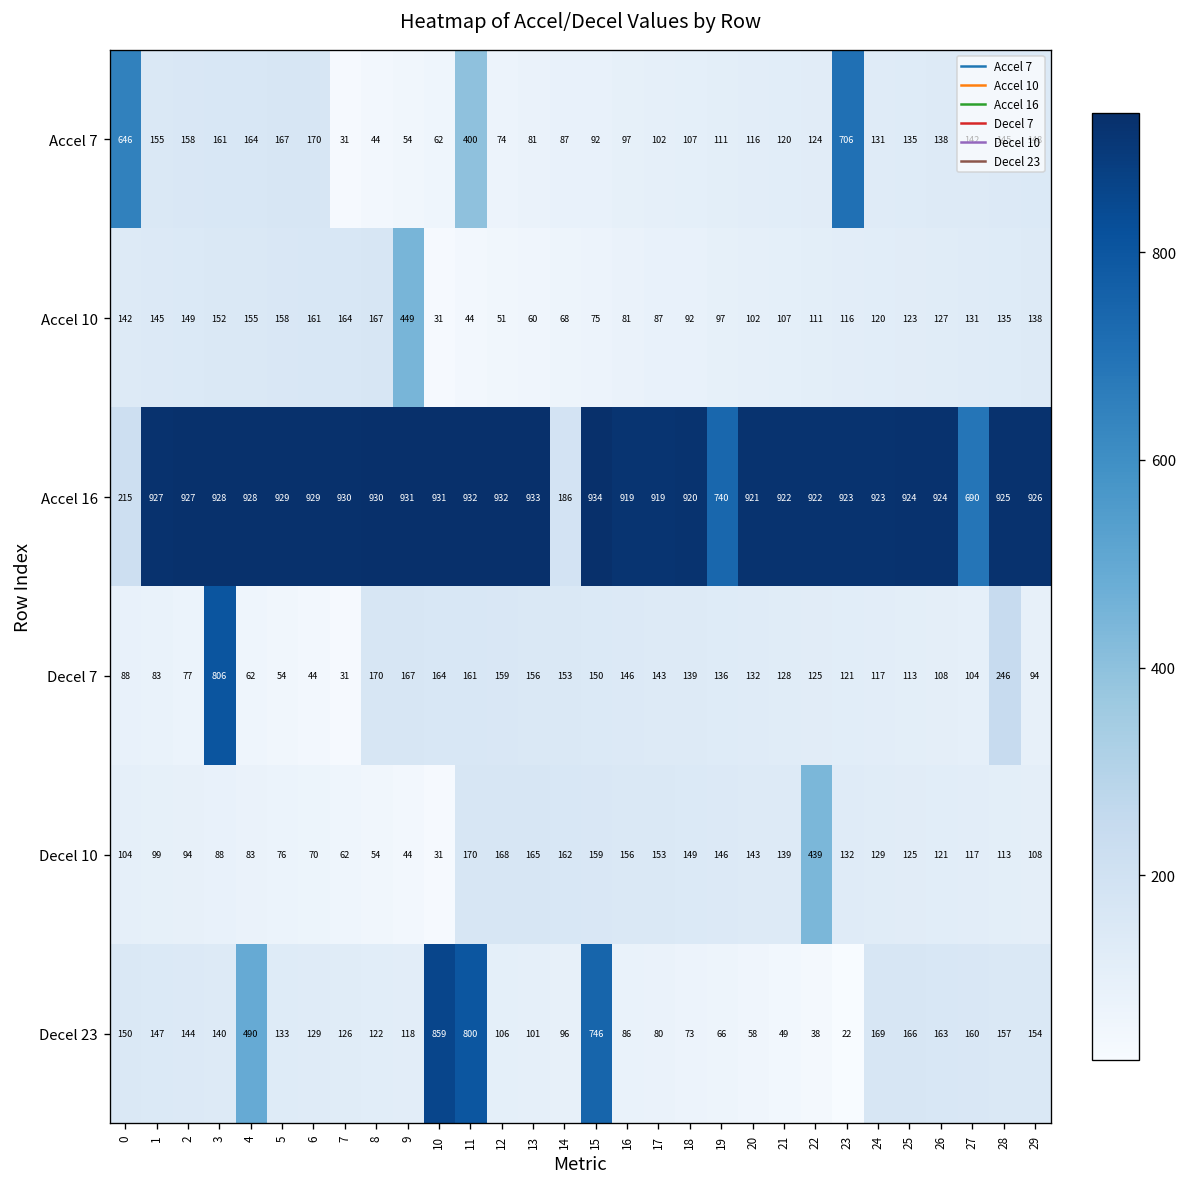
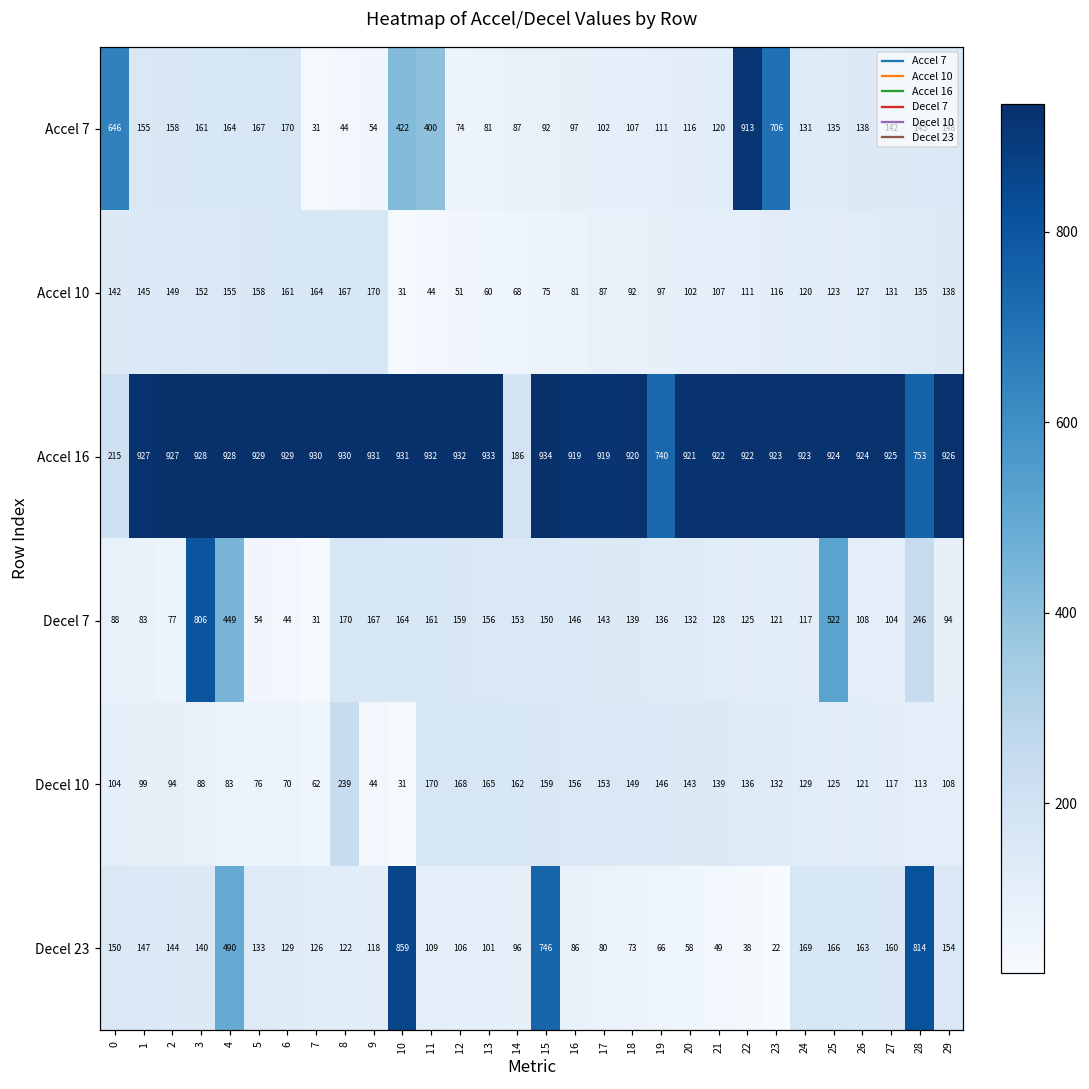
  {
    "Accel 7": {
      "0": 646,
      "1": 155,
      "2": 158,
      "3": 161,
      "4": 164,
      "5": 167,
      "6": 170,
      "7": 31,
      "8": 44,
      "9": 54,
-     "10": 62,
+     "10": 422,
      "11": 400,
      "12": 74,
      "13": 81,
      "14": 87,
      "15": 92,
      "16": 97,
      "17": 102,
      "18": 107,
      "19": 111,
      "20": 116,
      "21": 120,
-     "22": 124,
+     "22": 913,
      "23": 706,
      "24": 131,
      "25": 135,
      "26": 138
    },
    "Accel 10": {
      "0": 142,
      "1": 145,
      "2": 149,
      "3": 152,
      "4": 155,
      "5": 158,
      "6": 161,
      "7": 164,
      "8": 167,
-     "9": 449,
+     "9": 170,
      "10": 31,
      "11": 44,
      "12": 51,
      "13": 60,
      "14": 68,
      "15": 75,
      "16": 81,
      "17": 87,
      "18": 92,
      "19": 97,
      "20": 102,
      "21": 107,
      "22": 111,
      "23": 116,
      "24": 120,
      "25": 123,
      "26": 127,
      "27": 131,
      "28": 135,
      "29": 138
    },
    "Accel 16": {
      "0": 215,
      "1": 927,
      "2": 927,
      "3": 928,
      "4": 928,
      "5": 929,
      "6": 929,
      "7": 930,
      "8": 930,
      "9": 931,
      "10": 931,
      "11": 932,
      "12": 932,
      "13": 933,
      "14": 186,
      "15": 934,
      "16": 919,
      "17": 919,
      "18": 920,
      "19": 740,
      "20": 921,
      "21": 922,
      "22": 922,
      "23": 923,
      "24": 923,
      "25": 924,
      "26": 924,
-     "27": 690,
-     "28": 925,
+     "27": 925,
+     "28": 753,
      "29": 926
    },
    "Decel 7": {
      "0": 88,
      "1": 83,
      "2": 77,
      "3": 806,
-     "4": 62,
+     "4": 449,
      "5": 54,
      "6": 44,
      "7": 31,
      "8": 170,
      "9": 167,
      "10": 164,
      "11": 161,
      "12": 159,
      "13": 156,
      "14": 153,
      "15": 150,
      "16": 146,
      "17": 143,
      "18": 139,
      "19": 136,
      "20": 132,
      "21": 128,
      "22": 125,
      "23": 121,
      "24": 117,
-     "25": 113,
+     "25": 522,
      "26": 108,
      "27": 104,
      "28": 246,
      "29": 94
    },
    "Decel 10": {
      "0": 104,
      "1": 99,
      "2": 94,
      "3": 88,
      "4": 83,
      "5": 76,
      "6": 70,
      "7": 62,
-     "8": 54,
+     "8": 239,
      "9": 44,
      "10": 31,
      "11": 170,
      "12": 168,
      "13": 165,
      "14": 162,
      "15": 159,
      "16": 156,
      "17": 153,
      "18": 149,
      "19": 146,
      "20": 143,
      "21": 139,
-     "22": 439,
+     "22": 136,
      "23": 132,
      "24": 129,
      "25": 125,
      "26": 121,
      "27": 117,
      "28": 113,
      "29": 108
    },
    "Decel 23": {
      "0": 150,
      "1": 147,
      "2": 144,
      "3": 140,
      "4": 490,
      "5": 133,
      "6": 129,
      "7": 126,
      "8": 122,
      "9": 118,
      "10": 859,
-     "11": 800,
+     "11": 109,
      "12": 106,
      "13": 101,
      "14": 96,
      "15": 746,
      "16": 86,
      "17": 80,
      "18": 73,
      "19": 66,
      "20": 58,
      "21": 49,
      "22": 38,
      "23": 22,
      "24": 169,
      "25": 166,
      "26": 163,
      "27": 160,
-     "28": 157,
+     "28": 814,
      "29": 154
    }
  }
